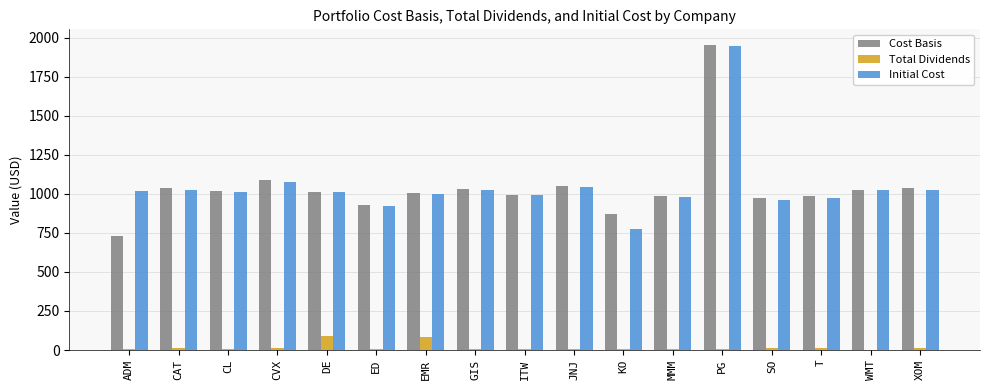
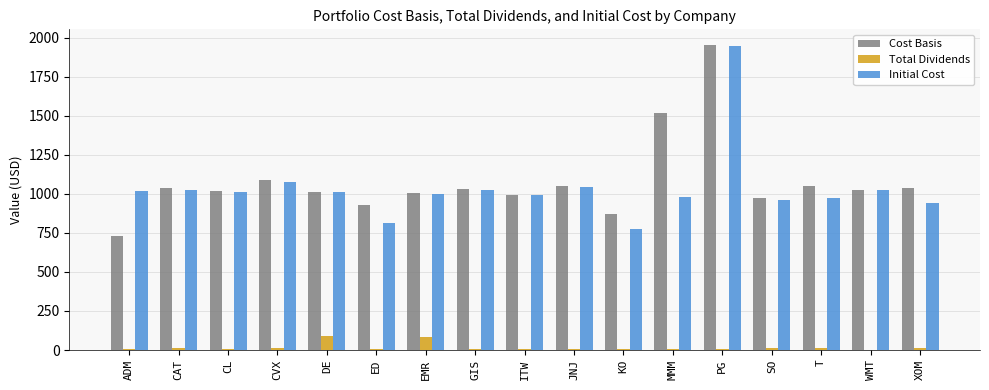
  {
    "Cost Basis": {
      "ADM": 730,
      "CAT": 1040,
      "CL": 1020,
      "CVX": 1090,
      "DE": 1010,
      "ED": 930,
      "EMR": 1010,
      "GIS": 1030,
      "ITW": 990,
      "JNJ": 1050,
      "KO": 870,
-     "MMM": 990,
+     "MMM": 1520,
      "PG": 1950,
      "SO": 970,
-     "T": 990,
+     "T": 1050,
      "WMT": 1020,
      "XOM": 1030
    },
    "Total Dividends": {
      "DE": 90,
      "EMR": 80,
      "WMT": 0
    },
    "Initial Cost": {
      "ADM": 1020,
      "CAT": 1030,
      "CL": 1010,
      "CVX": 1070,
      "DE": 1010,
-     "ED": 920,
+     "ED": 810,
      "EMR": 1000,
      "GIS": 1030,
      "ITW": 990,
      "JNJ": 1040,
      "KO": 770,
      "MMM": 980,
      "PG": 1950,
      "SO": 960,
      "T": 980,
      "WMT": 1020,
-     "XOM": 1020
+     "XOM": 940
    }
  }
